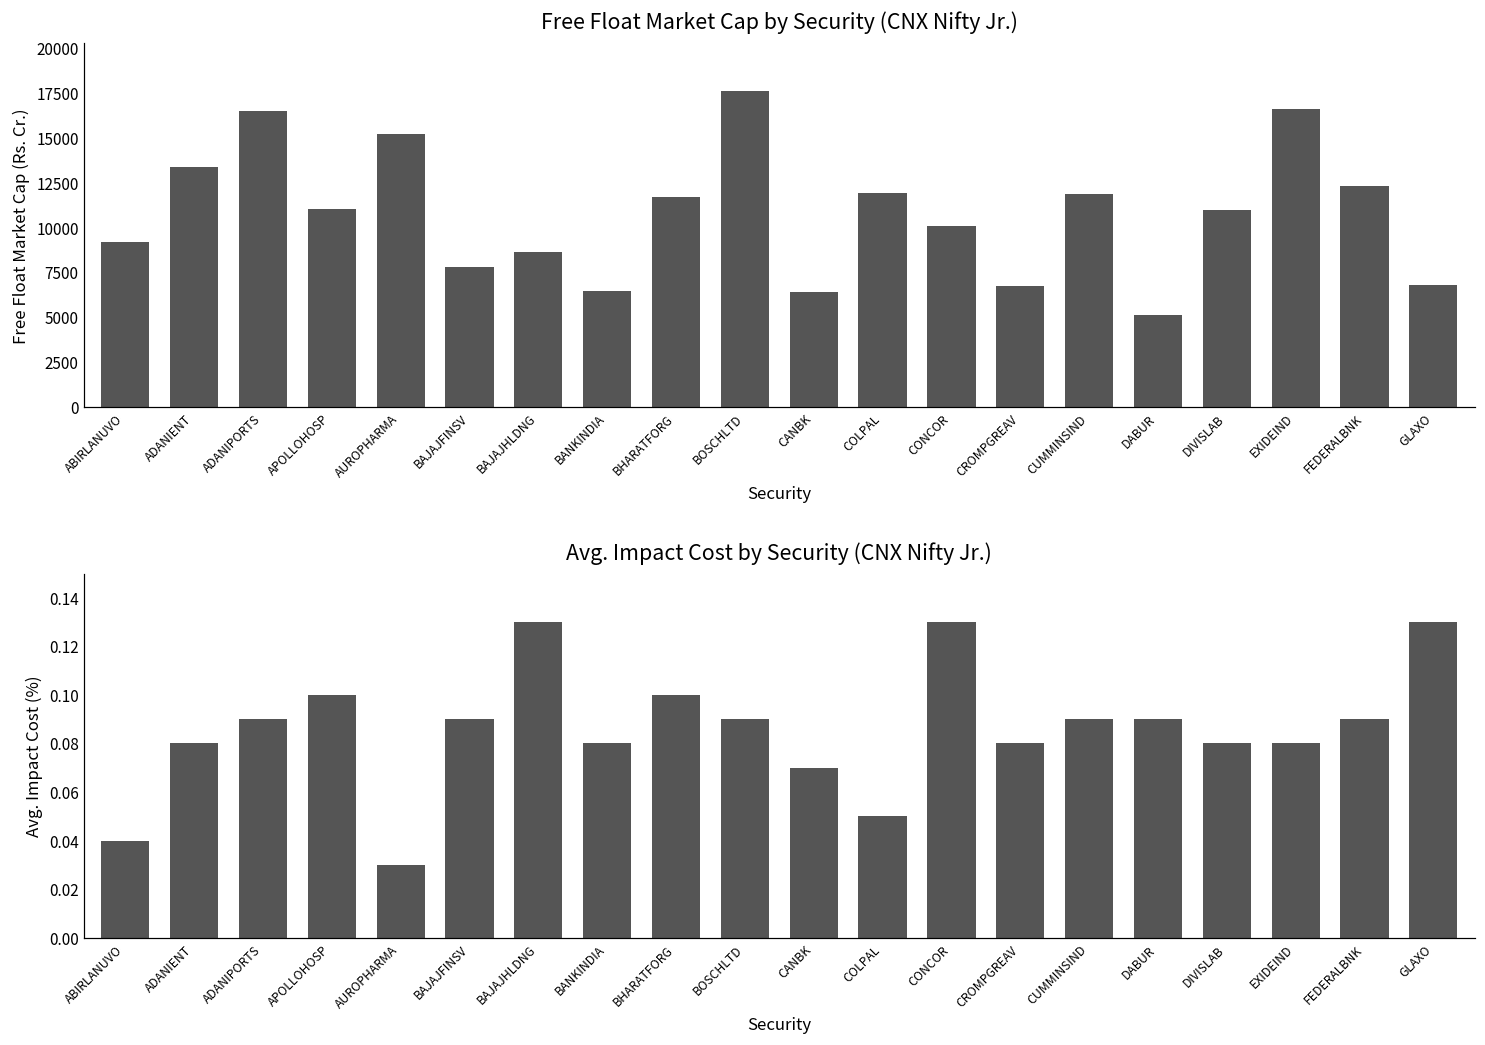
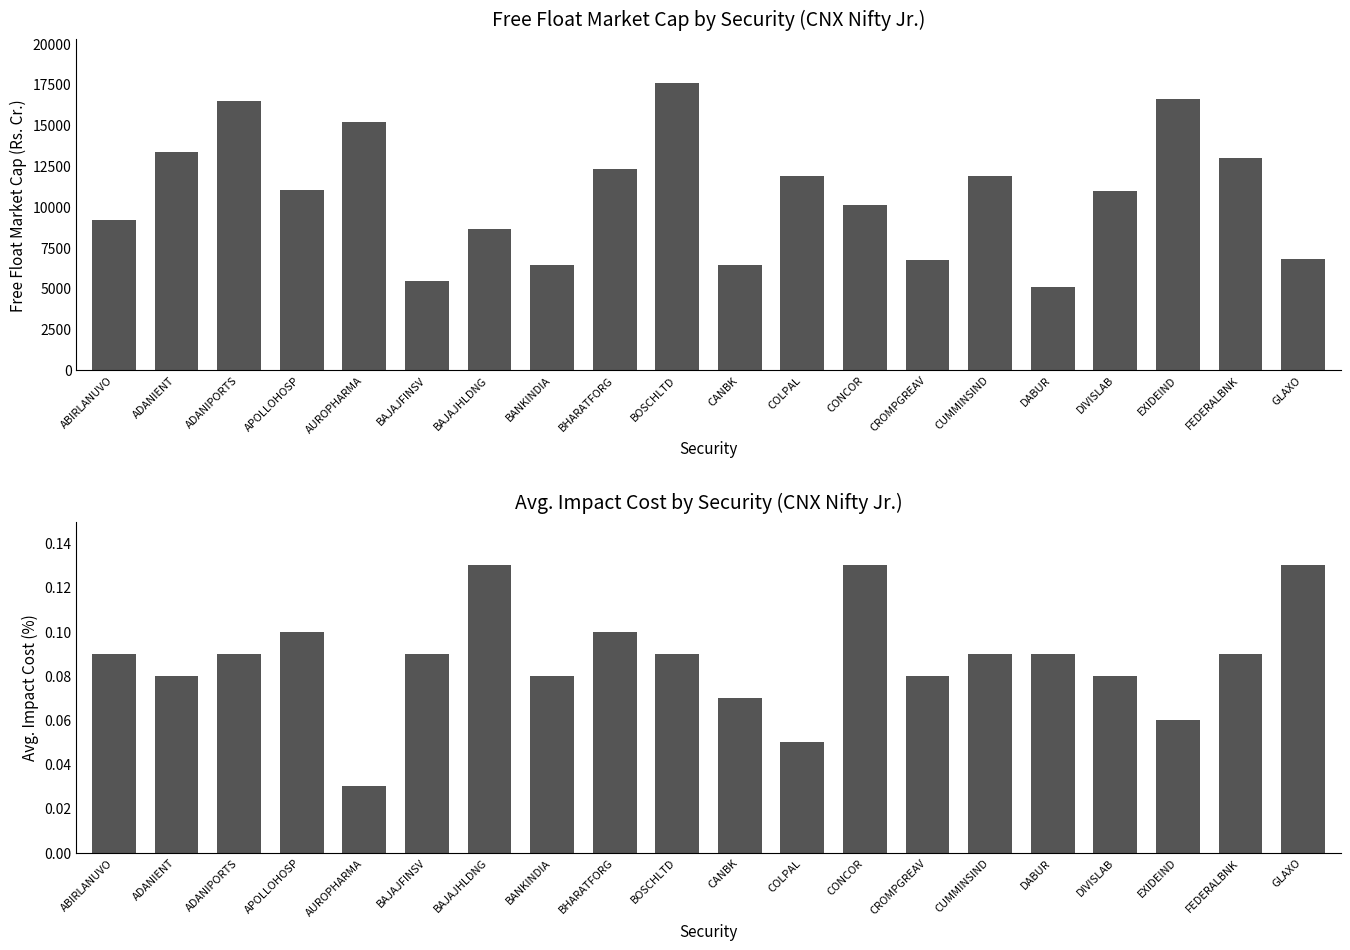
  {
    "Free Float Market Cap by Security (CNX Nifty Jr.)": {
      "ABIRLANUVO": 9200,
      "ADANIENT": 13400,
      "ADANIPORTS": 16500,
      "APOLLOHOSP": 11000,
      "AUROPHARMA": 15200,
-     "BAJAJFINSV": 7800,
+     "BAJAJFINSV": 5500,
      "BAJAJHLDNG": 8600,
      "BANKINDIA": 6500,
-     "BHARATFORG": 11700,
+     "BHARATFORG": 12300,
      "BOSCHLTD": 17600,
      "CANBK": 6400,
      "COLPAL": 11900,
      "CONCOR": 10100,
      "CROMPGREAV": 6800,
      "CUMMINSIND": 11900,
      "DABUR": 5100,
      "DIVISLAB": 11000,
      "EXIDEIND": 16600,
-     "FEDERALBNK": 12300,
+     "FEDERALBNK": 13000,
      "GLAXO": 6800
    },
    "Avg. Impact Cost by Security (CNX Nifty Jr.)": {
-     "ABIRLANUVO": 0.04,
+     "ABIRLANUVO": 0.09,
      "ADANIENT": 0.08,
      "ADANIPORTS": 0.09,
      "APOLLOHOSP": 0.10,
      "AUROPHARMA": 0.03,
      "BAJAJFINSV": 0.09,
      "BAJAJHLDNG": 0.13,
      "BANKINDIA": 0.08,
      "BHARATFORG": 0.10,
      "BOSCHLTD": 0.09,
      "CANBK": 0.07,
      "COLPAL": 0.05,
      "CONCOR": 0.13,
      "CROMPGREAV": 0.08,
      "CUMMINSIND": 0.09,
      "DABUR": 0.09,
      "DIVISLAB": 0.08,
-     "EXIDEIND": 0.08,
+     "EXIDEIND": 0.06,
      "FEDERALBNK": 0.09,
      "GLAXO": 0.13
    }
  }
